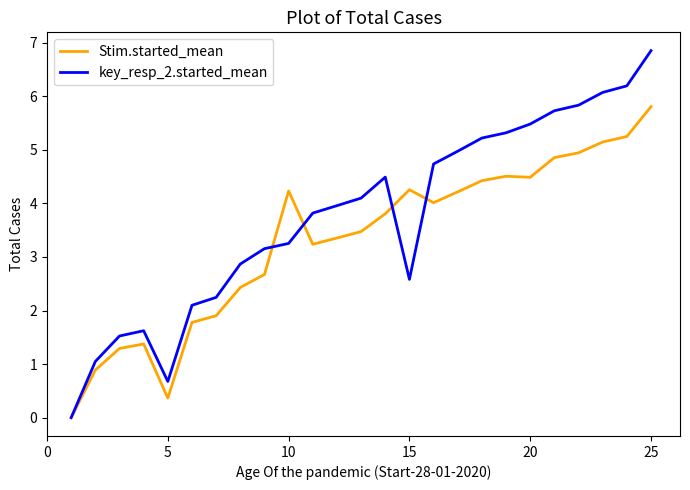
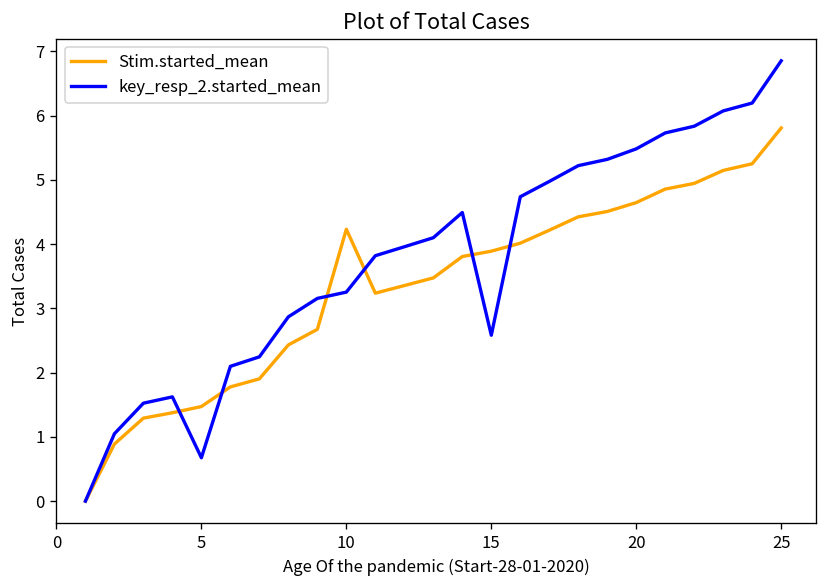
  {
    "Stim.started_mean": {
-     "5": 0.4,
+     "5": 1.5,
      "10": 4.2,
-     "15": 4.3,
-     "20": 4.5,
+     "15": 3.9,
+     "20": 4.6,
      "25": 5.8
    },
    "key_resp_2.started_mean": {
      "5": 0.7,
      "10": 3.3,
      "15": 2.6,
      "20": 5.5,
      "25": 6.9
    }
  }
